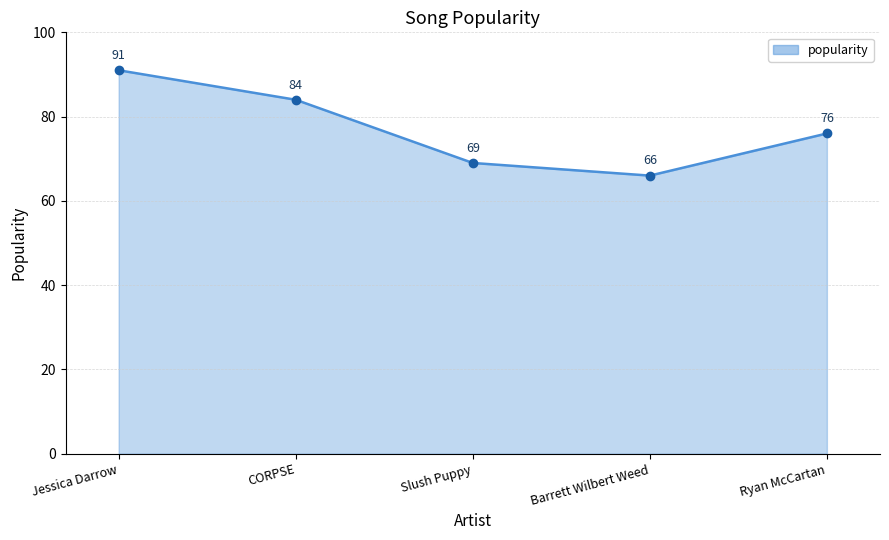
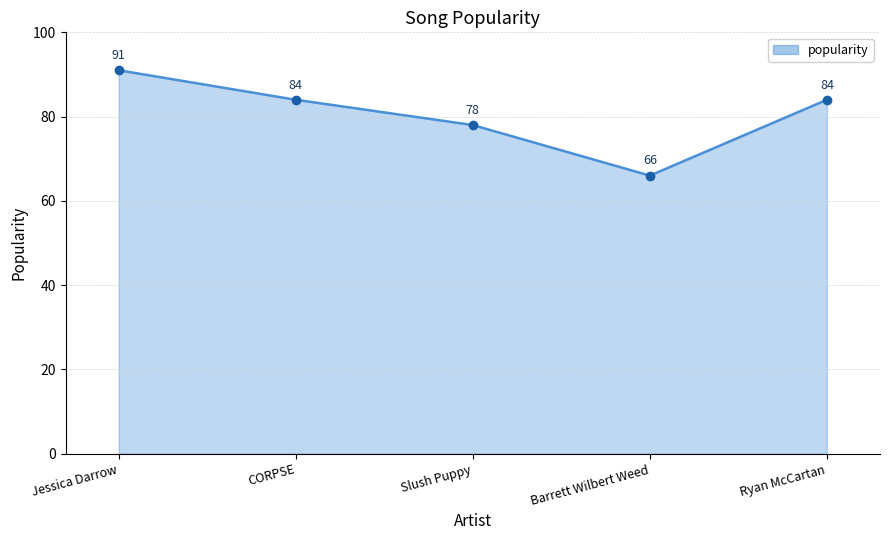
  {
    "Jessica Darrow": 91,
    "CORPSE": 84,
-   "Slush Puppy": 69,
+   "Slush Puppy": 78,
    "Barrett Wilbert Weed": 66,
-   "Ryan McCartan": 76
+   "Ryan McCartan": 84
  }
